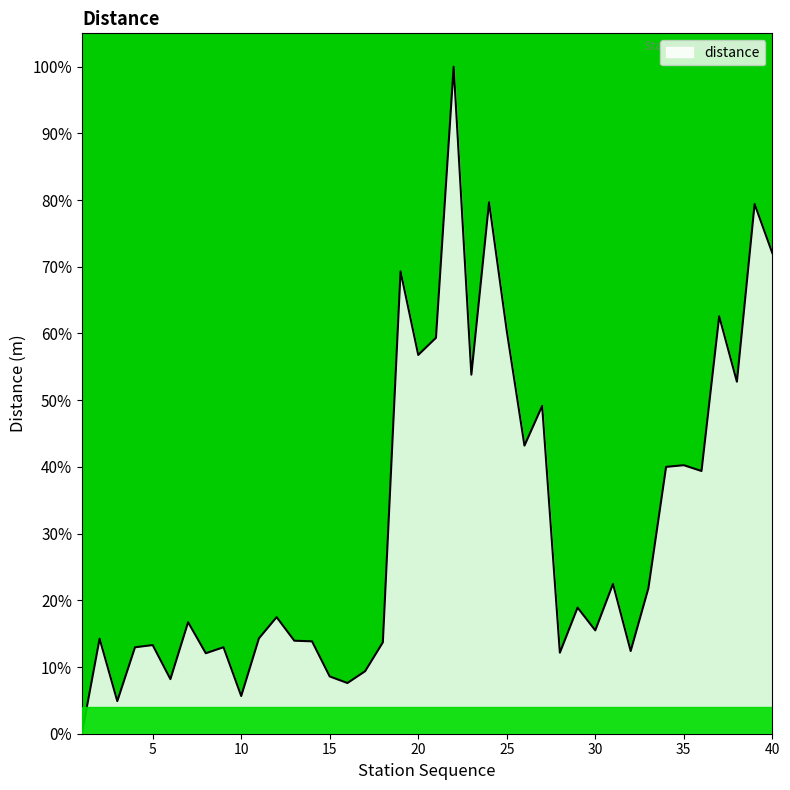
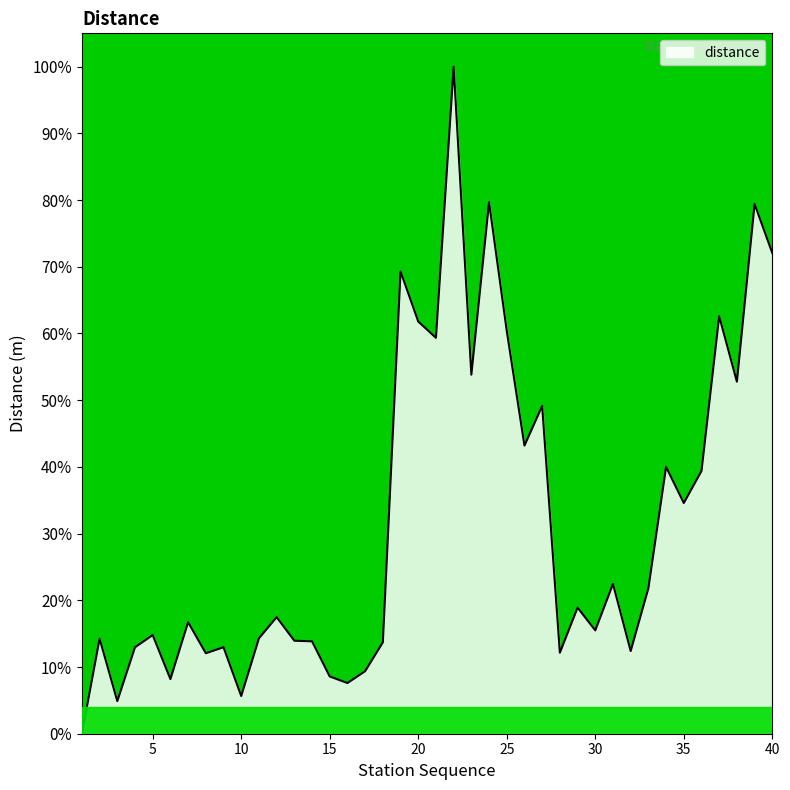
  {
-   "5": "13%",
+   "5": "15%",
    "10": "6%",
    "15": "9%",
-   "20": "57%",
+   "20": "62%",
    "25": "60%",
    "30": "15%",
-   "35": "40%",
+   "35": "35%",
    "40": "72%"
  }
